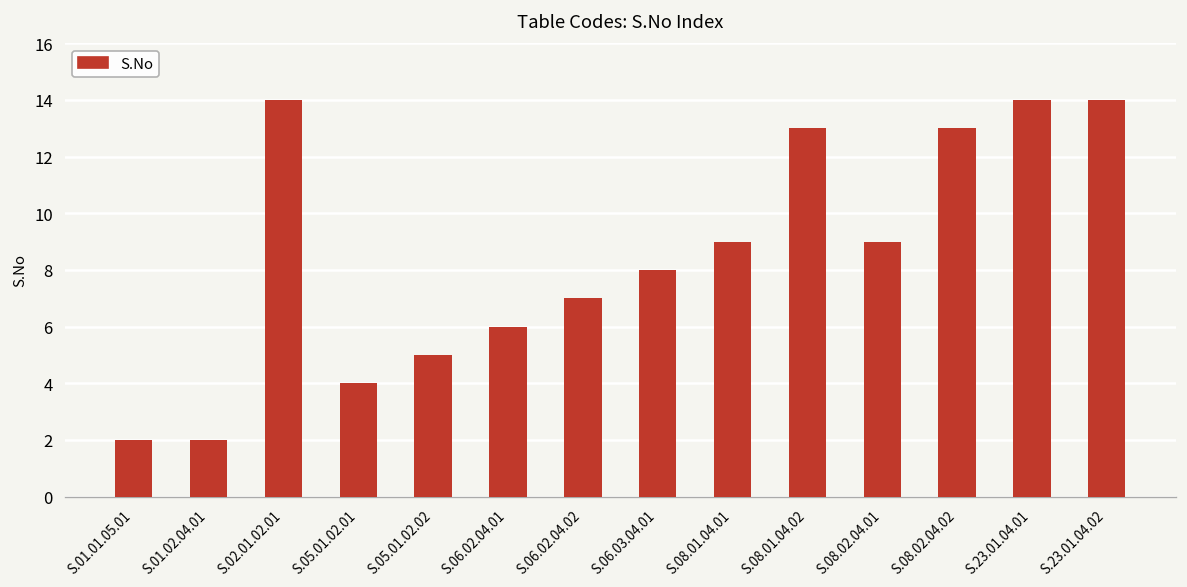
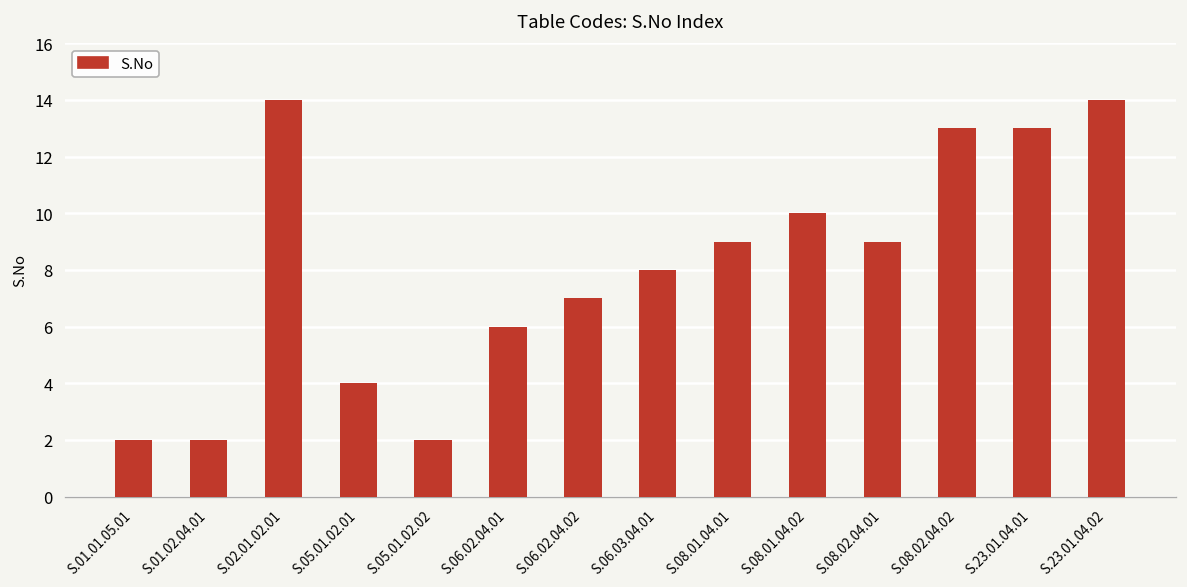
  {
    "S.01.01.05.01": 2,
    "S.01.02.04.01": 2,
    "S.02.01.02.01": 14,
    "S.05.01.02.01": 4,
-   "S.05.01.02.02": 5,
+   "S.05.01.02.02": 2,
    "S.06.02.04.01": 6,
    "S.06.02.04.02": 7,
    "S.06.03.04.01": 8,
    "S.08.01.04.01": 9,
-   "S.08.01.04.02": 13,
+   "S.08.01.04.02": 10,
    "S.08.02.04.01": 9,
    "S.08.02.04.02": 13,
-   "S.23.01.04.01": 14,
+   "S.23.01.04.01": 13,
    "S.23.01.04.02": 14
  }
